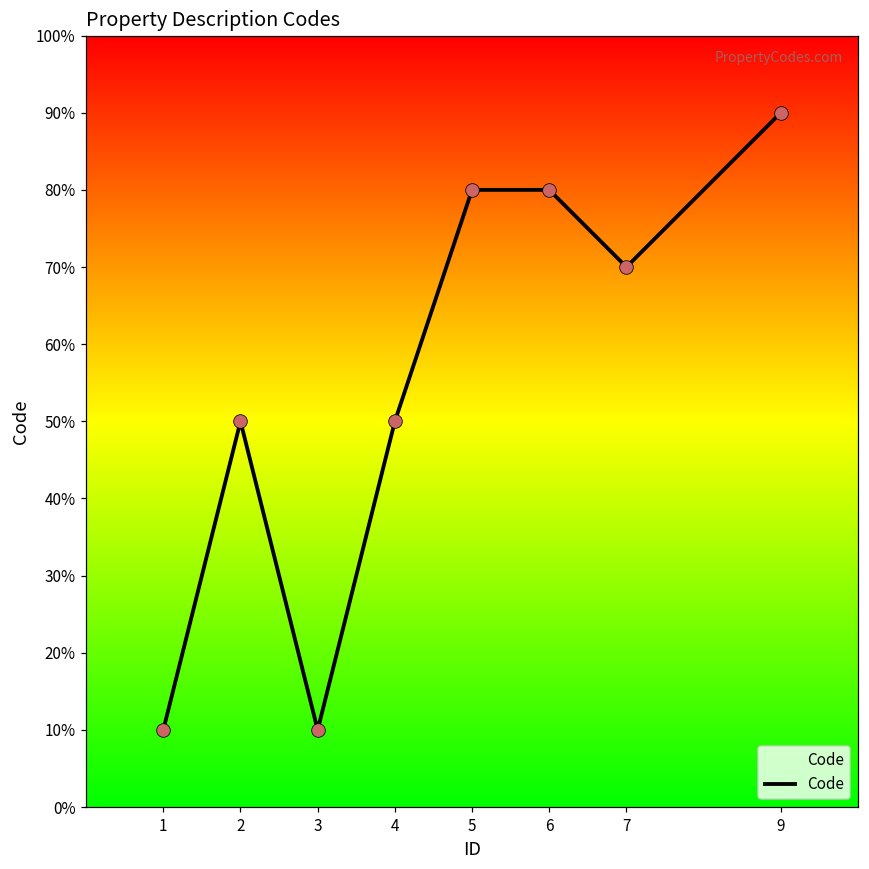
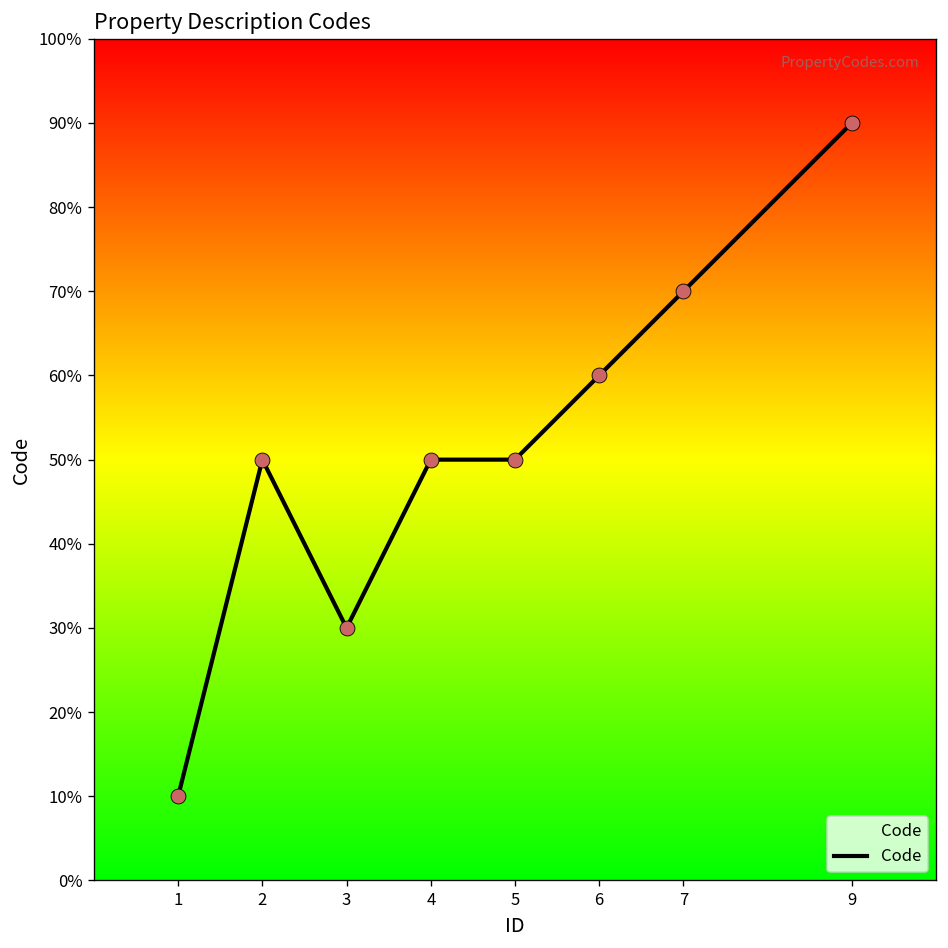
  {
    "1": "10%",
    "2": "50%",
-   "3": "10%",
+   "3": "30%",
    "4": "50%",
-   "5": "80%",
-   "6": "80%",
+   "5": "50%",
+   "6": "60%",
    "7": "70%",
    "9": "90%"
  }
